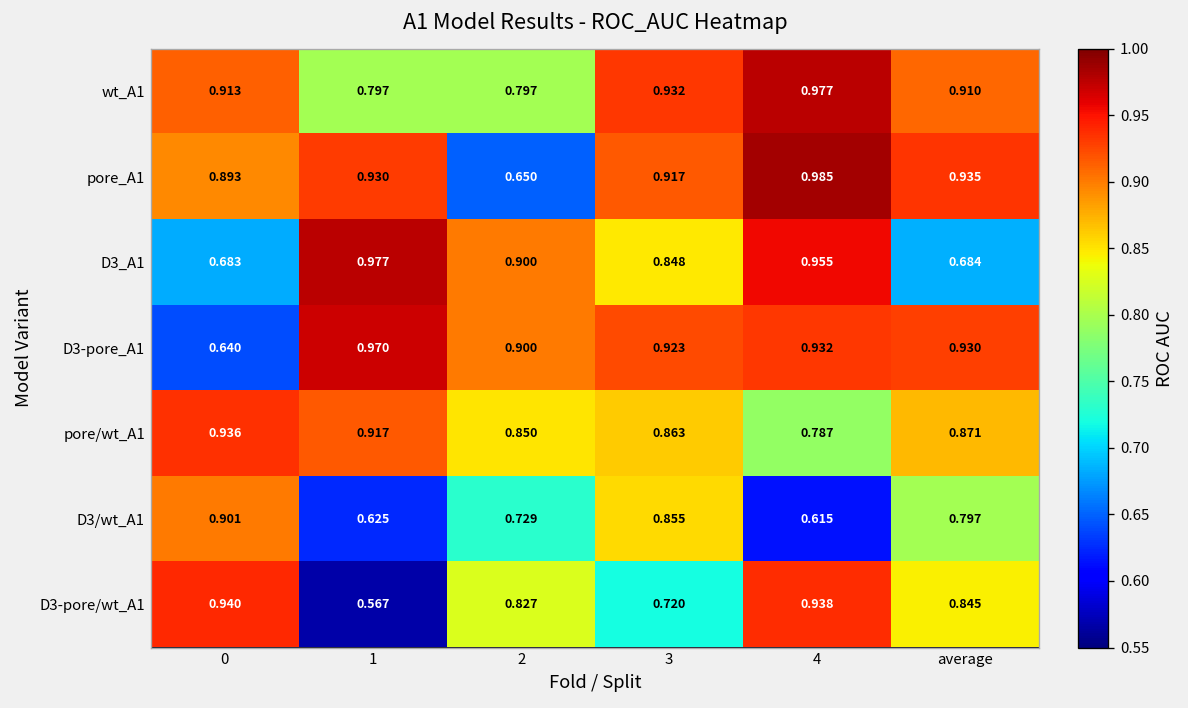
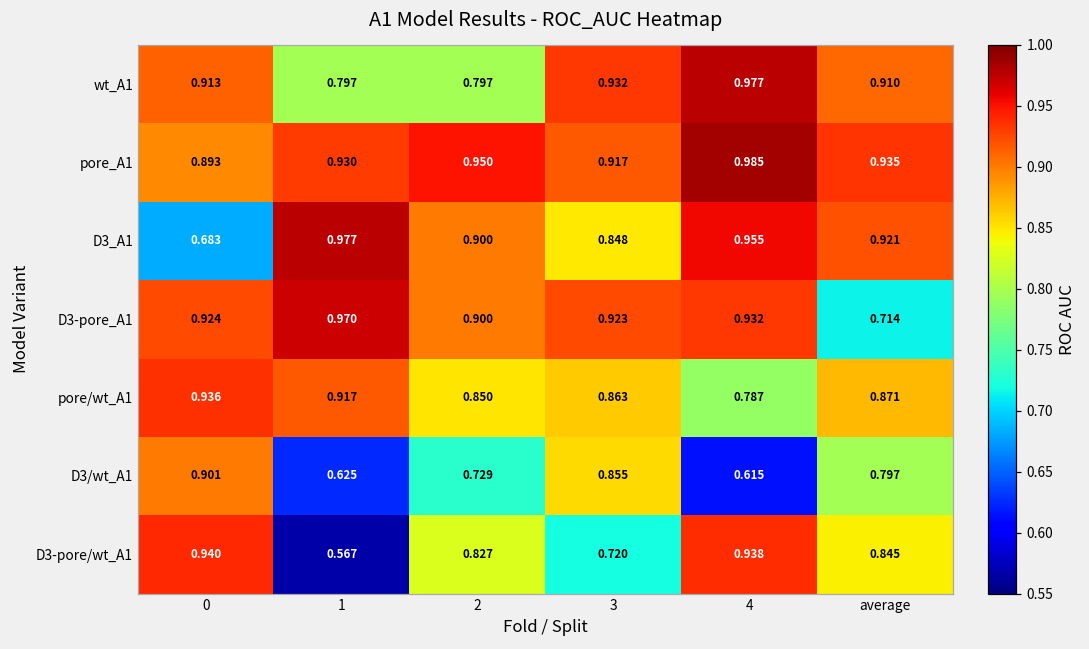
  {
    "wt_A1": {
      "0": 0.913,
      "1": 0.797,
      "2": 0.797,
      "3": 0.932,
      "4": 0.977,
      "average": 0.910
    },
    "pore_A1": {
      "0": 0.893,
      "1": 0.930,
-     "2": 0.650,
+     "2": 0.950,
      "3": 0.917,
      "4": 0.985,
      "average": 0.935
    },
    "D3_A1": {
      "0": 0.683,
      "1": 0.977,
      "2": 0.900,
      "3": 0.848,
      "4": 0.955,
-     "average": 0.684
+     "average": 0.921
    },
    "D3-pore_A1": {
-     "0": 0.640,
+     "0": 0.924,
      "1": 0.970,
      "2": 0.900,
      "3": 0.923,
      "4": 0.932,
-     "average": 0.930
+     "average": 0.714
    },
    "pore/wt_A1": {
      "0": 0.936,
      "1": 0.917,
      "2": 0.850,
      "3": 0.863,
      "4": 0.787,
      "average": 0.871
    },
    "D3/wt_A1": {
      "0": 0.901,
      "1": 0.625,
      "2": 0.729,
      "3": 0.855,
      "4": 0.615,
      "average": 0.797
    },
    "D3-pore/wt_A1": {
      "0": 0.940,
      "1": 0.567,
      "2": 0.827,
      "3": 0.720,
      "4": 0.938,
      "average": 0.845
    }
  }
